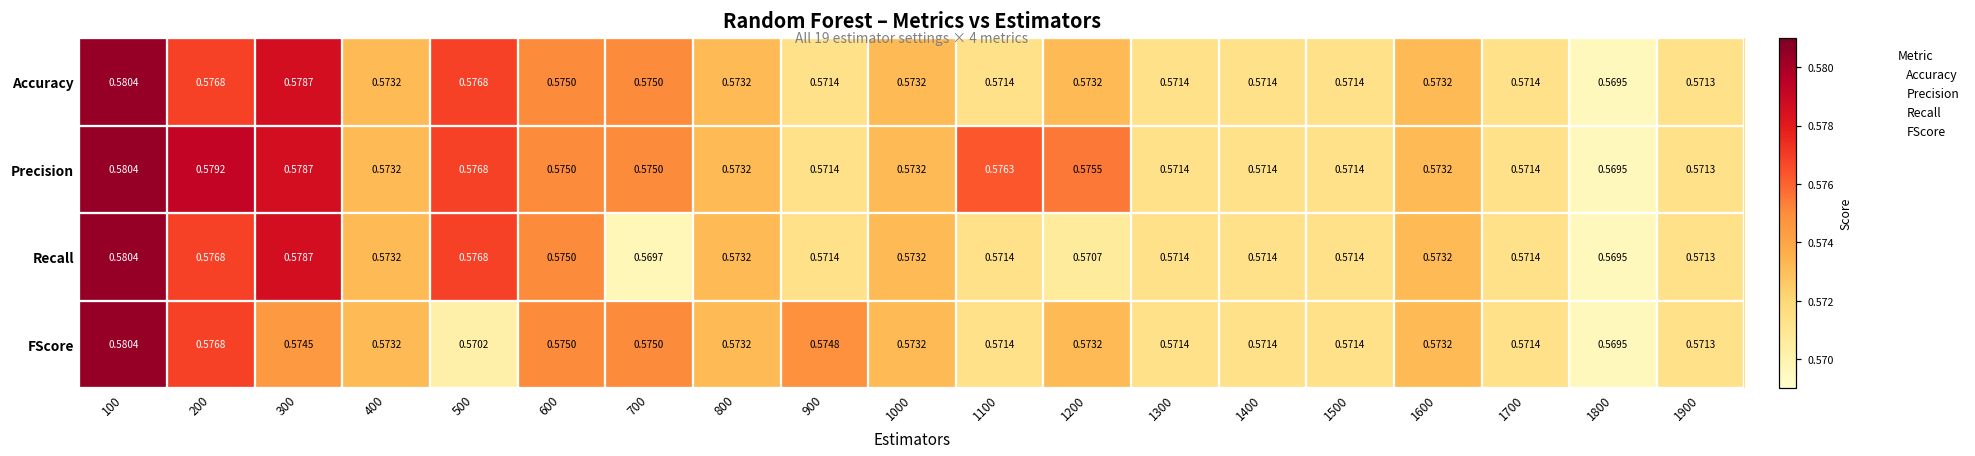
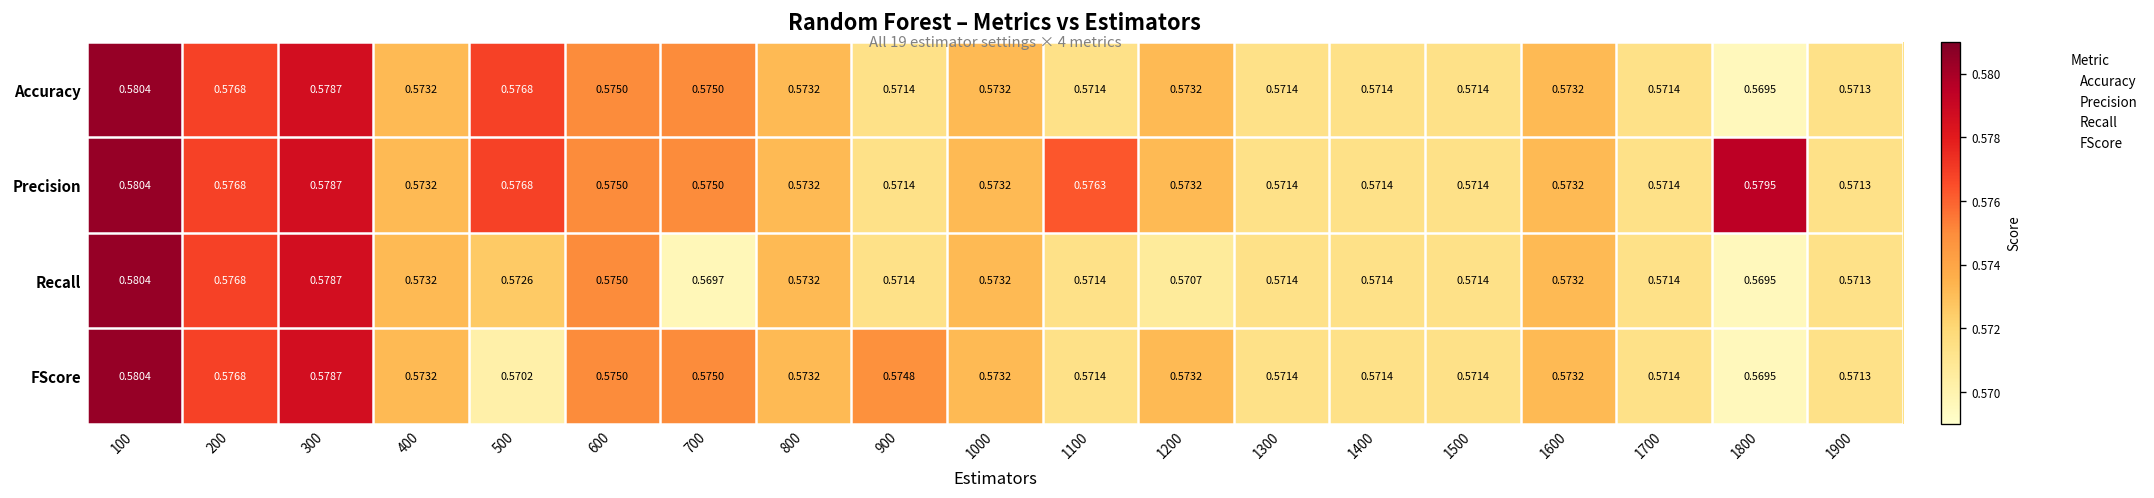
  {
    "Accuracy": {
      "100": 0.5804,
      "200": 0.5768,
      "300": 0.5787,
      "400": 0.5732,
      "500": 0.5768,
      "600": 0.5750,
      "700": 0.5750,
      "800": 0.5732,
      "900": 0.5714,
      "1000": 0.5732,
      "1100": 0.5714,
      "1200": 0.5732,
      "1300": 0.5714,
      "1400": 0.5714,
      "1500": 0.5714,
      "1600": 0.5732,
      "1700": 0.5714,
      "1800": 0.5695,
      "1900": 0.5713
    },
    "Precision": {
      "100": 0.5804,
-     "200": 0.5792,
+     "200": 0.5768,
      "300": 0.5787,
      "400": 0.5732,
      "500": 0.5768,
      "600": 0.5750,
      "700": 0.5750,
      "800": 0.5732,
      "900": 0.5714,
      "1000": 0.5732,
      "1100": 0.5763,
-     "1200": 0.5755,
+     "1200": 0.5732,
      "1300": 0.5714,
      "1400": 0.5714,
      "1500": 0.5714,
      "1600": 0.5732,
      "1700": 0.5714,
-     "1800": 0.5695,
+     "1800": 0.5795,
      "1900": 0.5713
    },
    "Recall": {
      "100": 0.5804,
      "200": 0.5768,
      "300": 0.5787,
      "400": 0.5732,
-     "500": 0.5768,
+     "500": 0.5726,
      "600": 0.5750,
      "700": 0.5697,
      "800": 0.5732,
      "900": 0.5714,
      "1000": 0.5732,
      "1100": 0.5714,
      "1200": 0.5707,
      "1300": 0.5714,
      "1400": 0.5714,
      "1500": 0.5714,
      "1600": 0.5732,
      "1700": 0.5714,
      "1800": 0.5695,
      "1900": 0.5713
    },
    "FScore": {
      "100": 0.5804,
      "200": 0.5768,
-     "300": 0.5745,
+     "300": 0.5787,
      "400": 0.5732,
      "500": 0.5702,
      "600": 0.5750,
      "700": 0.5750,
      "800": 0.5732,
      "900": 0.5748,
      "1000": 0.5732,
      "1100": 0.5714,
      "1200": 0.5732,
      "1300": 0.5714,
      "1400": 0.5714,
      "1500": 0.5714,
      "1600": 0.5732,
      "1700": 0.5714,
      "1800": 0.5695,
      "1900": 0.5713
    }
  }
